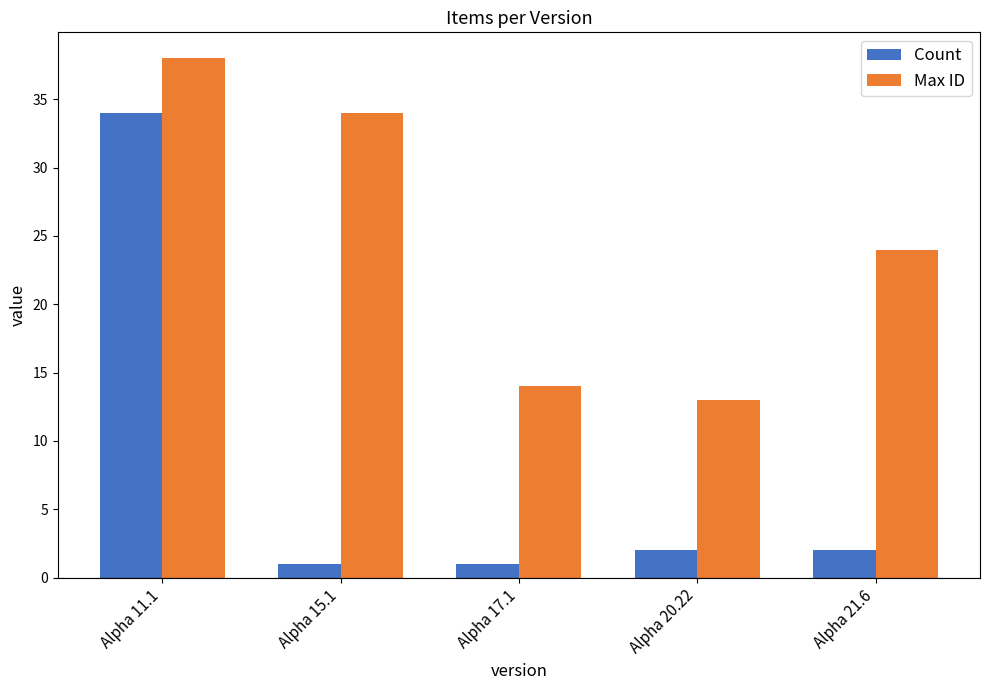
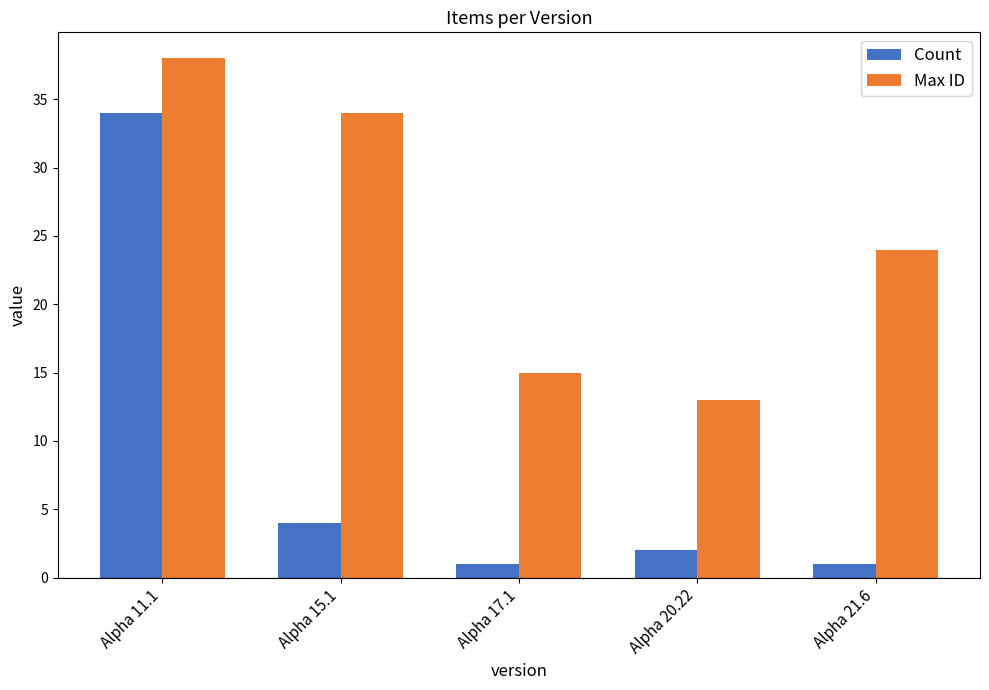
  {
    "Count": {
      "Alpha 11.1": 34,
-     "Alpha 15.1": 1,
+     "Alpha 15.1": 4,
      "Alpha 17.1": 1,
      "Alpha 20.22": 2,
-     "Alpha 21.6": 2
+     "Alpha 21.6": 1
    },
    "Max ID": {
      "Alpha 11.1": 38,
      "Alpha 15.1": 34,
-     "Alpha 17.1": 14,
+     "Alpha 17.1": 15,
      "Alpha 20.22": 13,
      "Alpha 21.6": 24
    }
  }
